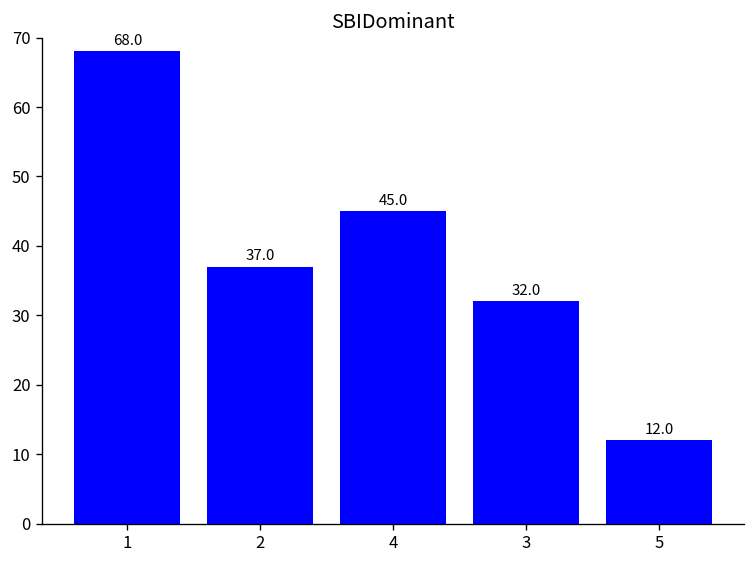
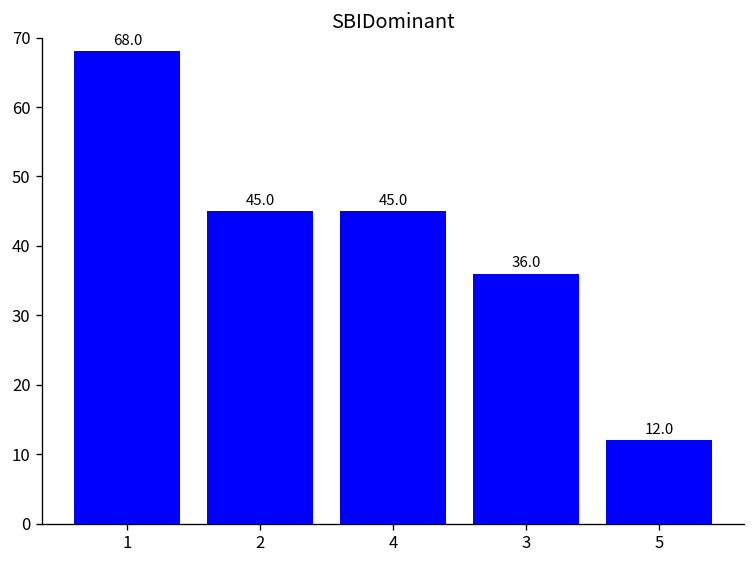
  {
    "1": 68.0,
-   "2": 37.0,
+   "2": 45.0,
    "4": 45.0,
-   "3": 32.0,
+   "3": 36.0,
    "5": 12.0
  }
